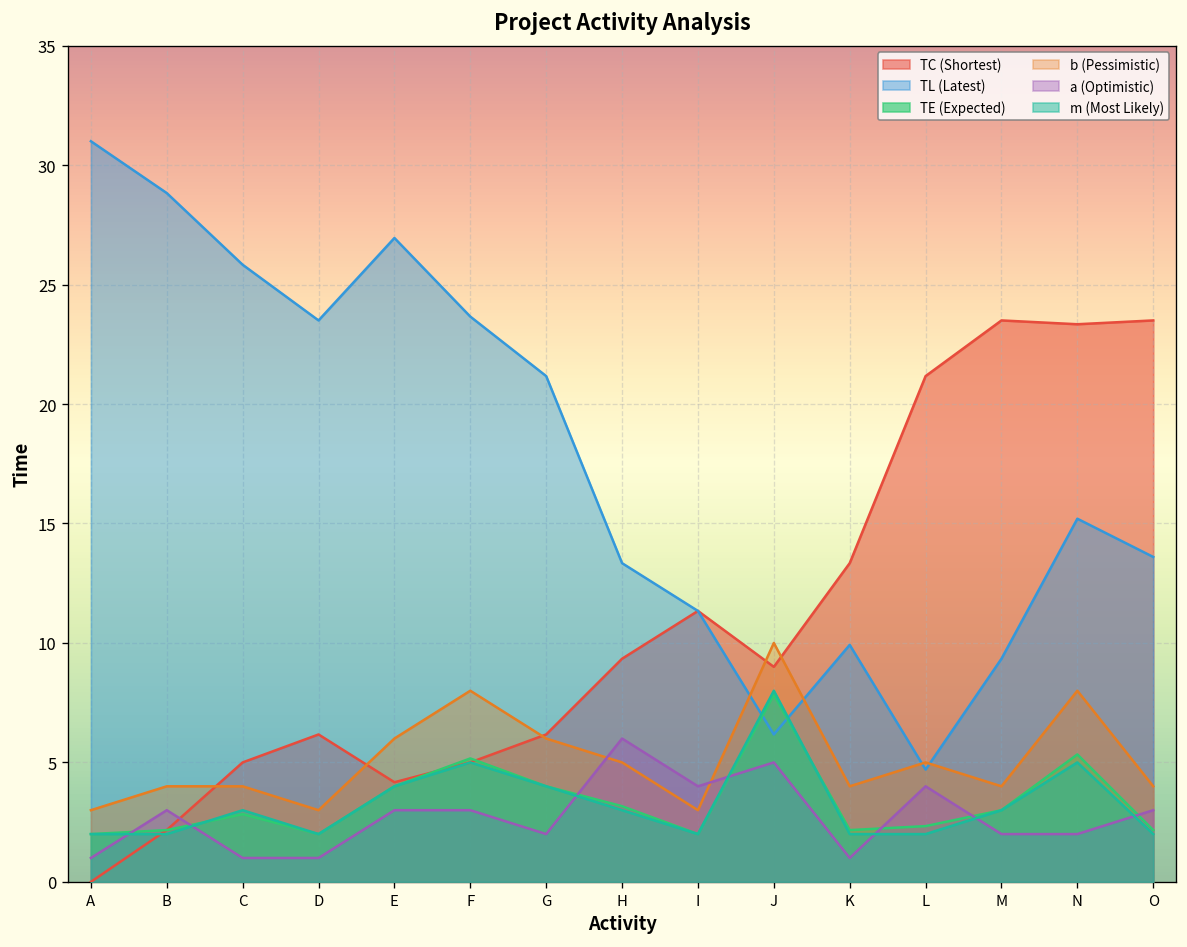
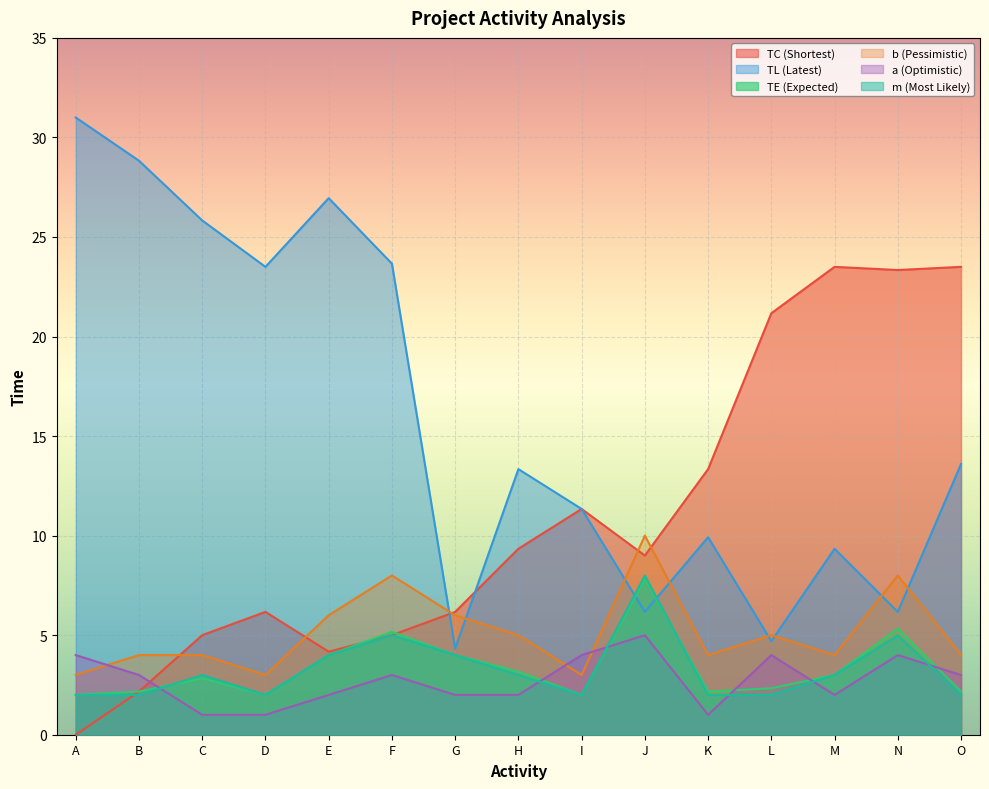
  {
    "TL (Latest)": {
      "A": 31.0,
      "B": 28.8,
      "C": 25.8,
      "D": 23.5,
      "E": 27.0,
      "F": 23.7,
-     "G": 21.2,
+     "G": 4.3,
      "H": 13.3,
      "J": 6.2,
      "K": 9.9,
      "L": 4.7,
      "M": 9.3,
-     "N": 15.2,
+     "N": 6.2,
      "O": 13.6
    },
    "a (Optimistic)": {
-     "A": 1,
+     "A": 4,
      "B": 3,
      "C": 1,
      "D": 1,
-     "E": 3,
+     "E": 2,
      "F": 3,
      "G": 2,
-     "H": 6,
+     "H": 2,
      "I": 4,
      "J": 5,
      "K": 1,
      "L": 4,
      "M": 2,
-     "N": 2,
+     "N": 4,
      "O": 3
    }
  }
